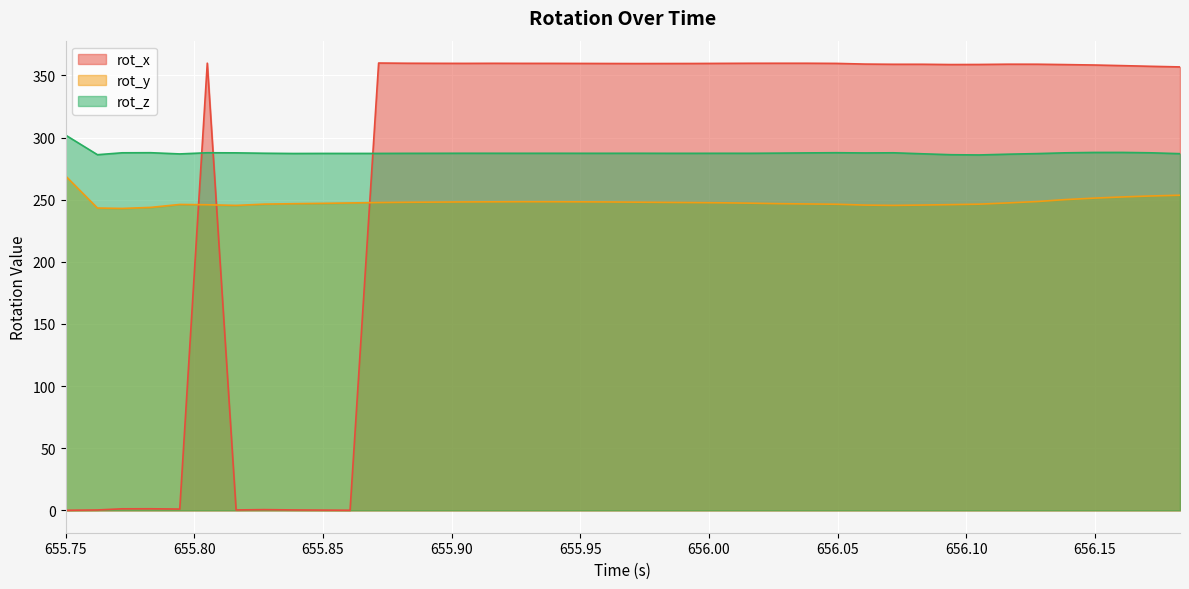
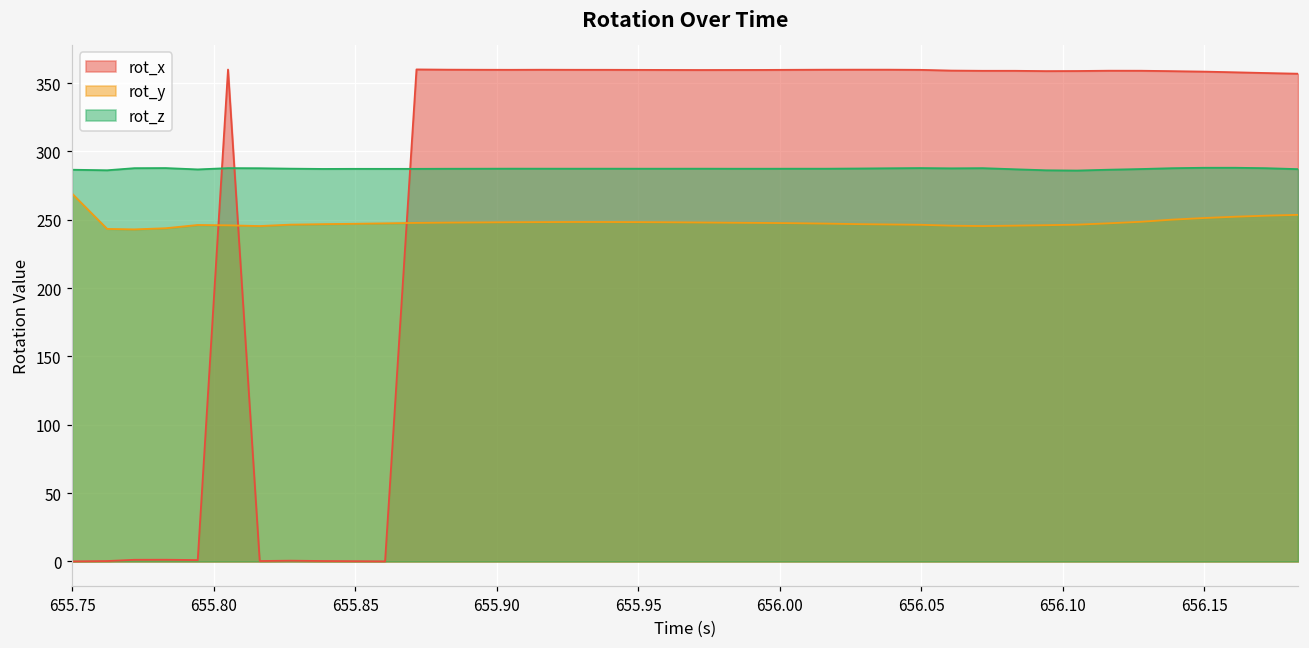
  {
    "rot_x": {
      "655.75": 0
    },
    "rot_y": {
      "655.75": 269
    },
    "rot_z": {
-     "655.75": 302
+     "655.75": 287
    }
  }
